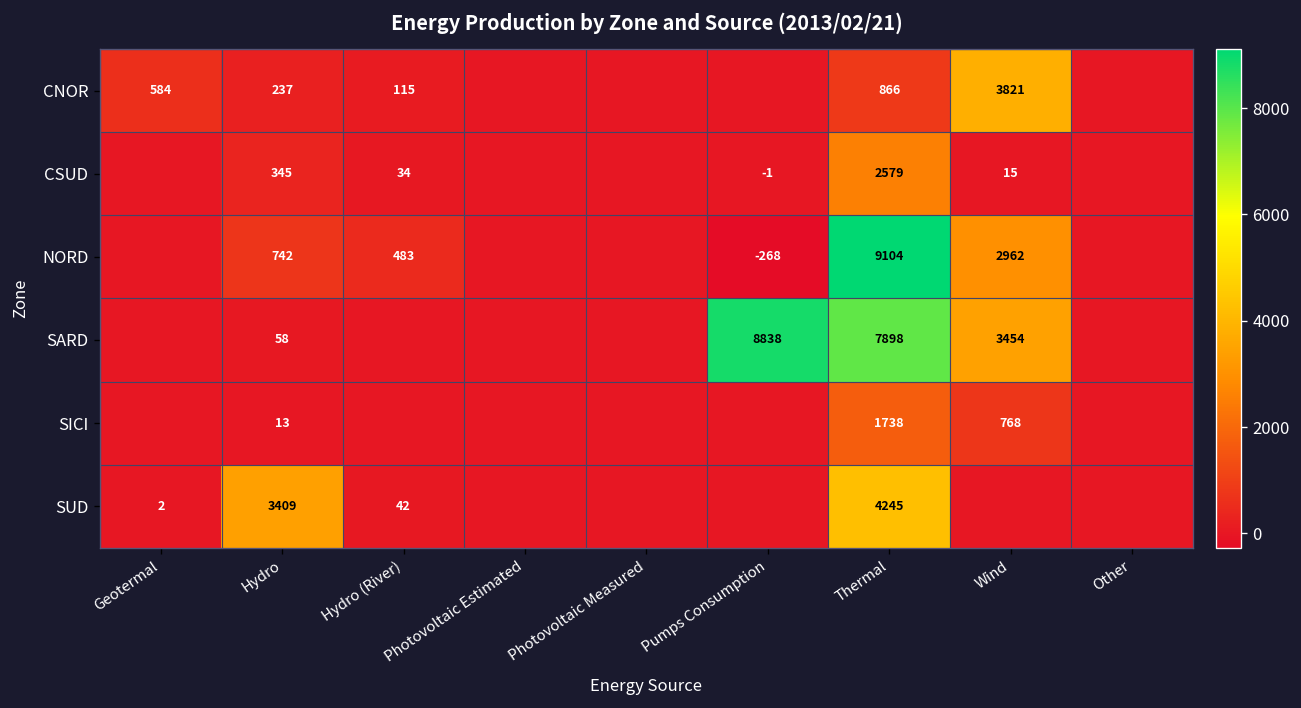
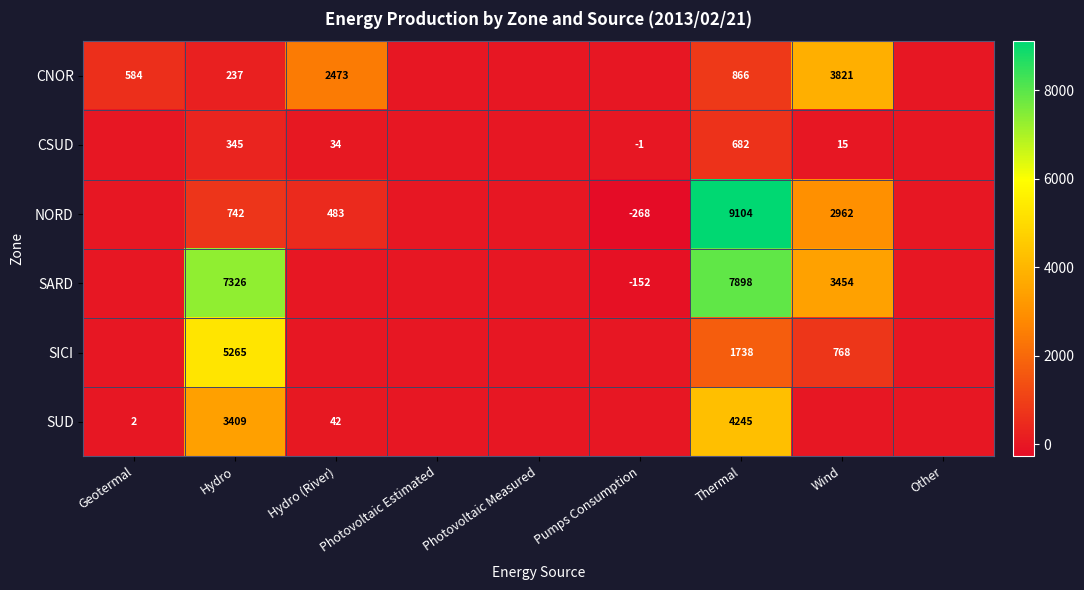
  {
    "CNOR": {
      "Geotermal": 584,
      "Hydro": 237,
-     "Hydro (River)": 115,
+     "Hydro (River)": 2473,
      "Thermal": 866,
      "Wind": 3821
    },
    "CSUD": {
      "Hydro": 345,
      "Hydro (River)": 34,
      "Pumps Consumption": -1,
-     "Thermal": 2579,
+     "Thermal": 682,
      "Wind": 15
    },
    "NORD": {
      "Hydro": 742,
      "Hydro (River)": 483,
      "Pumps Consumption": -268,
      "Thermal": 9104,
      "Wind": 2962
    },
    "SARD": {
-     "Hydro": 58,
-     "Pumps Consumption": 8838,
+     "Hydro": 7326,
+     "Pumps Consumption": -152,
      "Thermal": 7898,
      "Wind": 3454
    },
    "SICI": {
-     "Hydro": 13,
+     "Hydro": 5265,
      "Thermal": 1738,
      "Wind": 768
    },
    "SUD": {
      "Geotermal": 2,
      "Hydro": 3409,
      "Hydro (River)": 42,
      "Thermal": 4245
    }
  }
